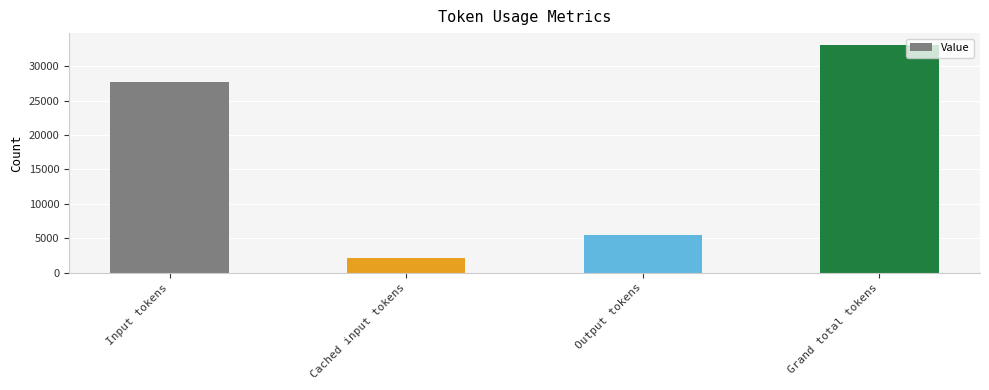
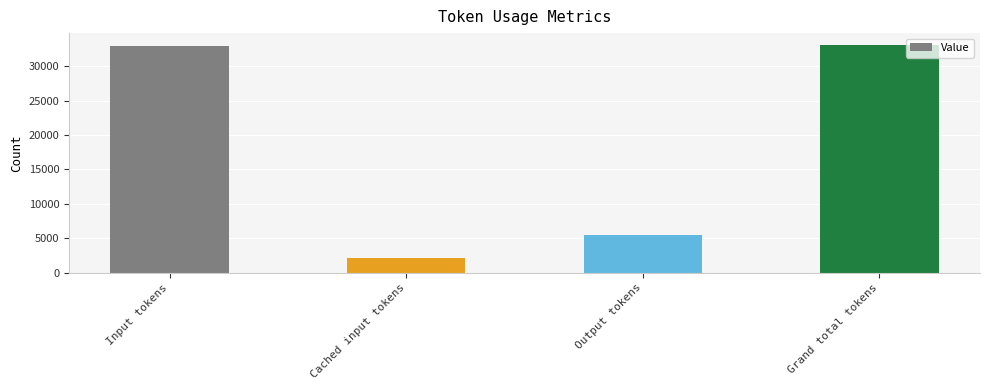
  {
-   "Input tokens": 28000,
+   "Input tokens": 33000,
    "Cached input tokens": 2000,
    "Output tokens": 5000,
    "Grand total tokens": 33000
  }
